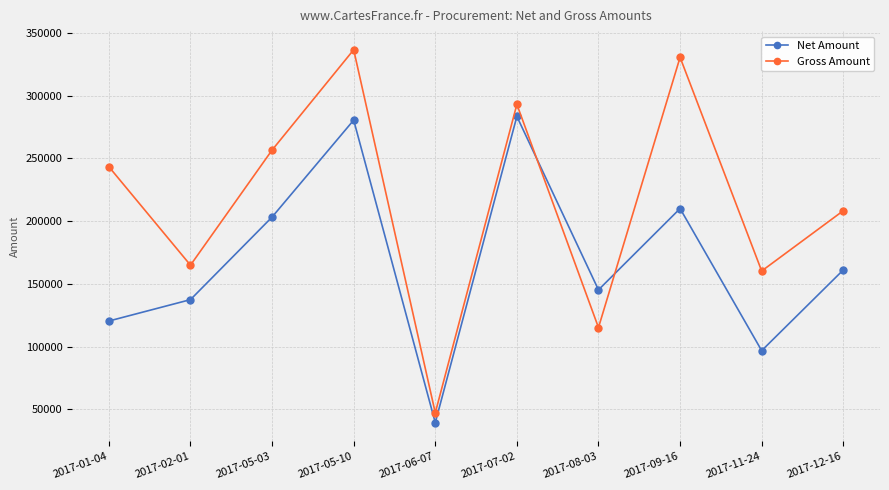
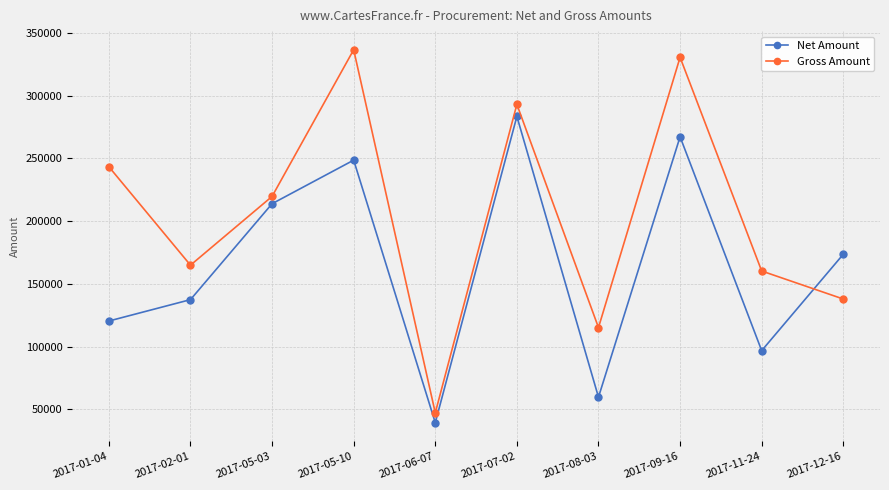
  {
    "Net Amount": {
      "2017-01-04": 120000,
      "2017-02-01": 137000,
-     "2017-05-03": 203000,
-     "2017-05-10": 281000,
+     "2017-05-03": 214000,
+     "2017-05-10": 249000,
      "2017-06-07": 39000,
      "2017-07-02": 283000,
-     "2017-08-03": 145000,
-     "2017-09-16": 210000,
+     "2017-08-03": 60000,
+     "2017-09-16": 267000,
      "2017-11-24": 97000,
-     "2017-12-16": 161000
+     "2017-12-16": 174000
    },
    "Gross Amount": {
      "2017-01-04": 243000,
      "2017-02-01": 165000,
-     "2017-05-03": 257000,
+     "2017-05-03": 220000,
      "2017-05-10": 337000,
      "2017-06-07": 47000,
      "2017-07-02": 293000,
      "2017-08-03": 115000,
      "2017-09-16": 331000,
      "2017-11-24": 160000,
-     "2017-12-16": 208000
+     "2017-12-16": 138000
    }
  }
